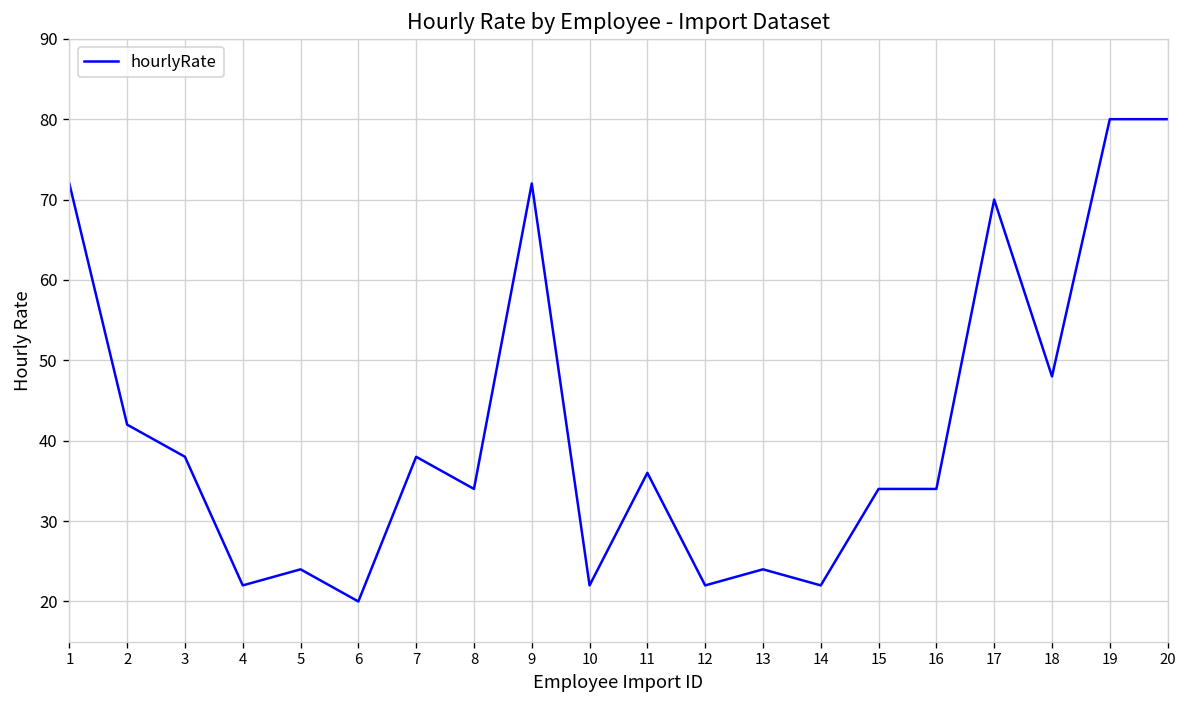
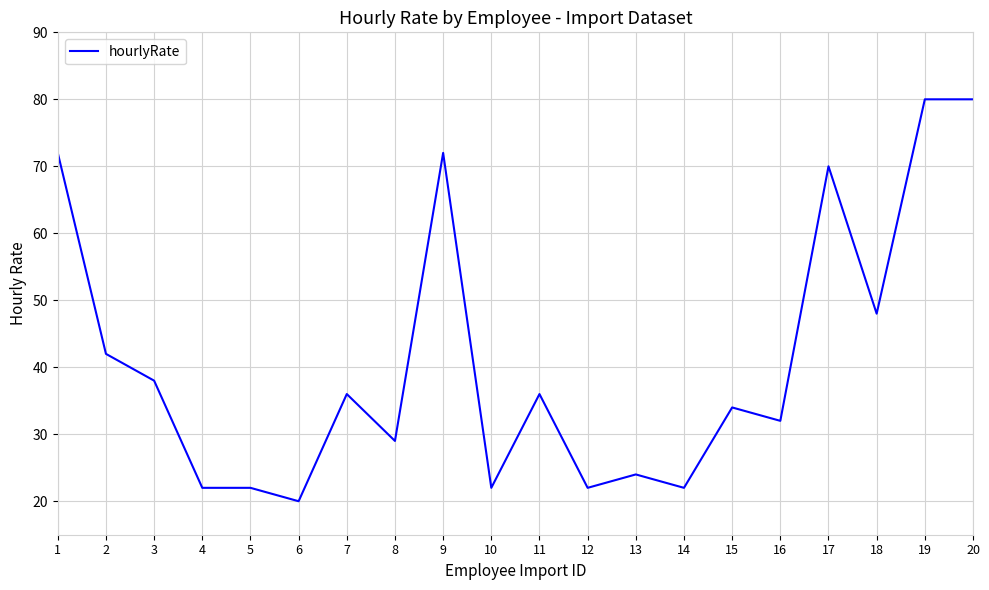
  {
    "1": 72,
    "2": 42,
    "3": 38,
    "4": 22,
-   "5": 24,
+   "5": 22,
    "6": 20,
-   "7": 38,
-   "8": 34,
+   "7": 36,
+   "8": 29,
    "9": 72,
    "10": 22,
    "11": 36,
    "12": 22,
    "13": 24,
    "14": 22,
    "15": 34,
-   "16": 34,
+   "16": 32,
    "17": 70,
    "18": 48,
    "19": 80,
    "20": 80
  }
